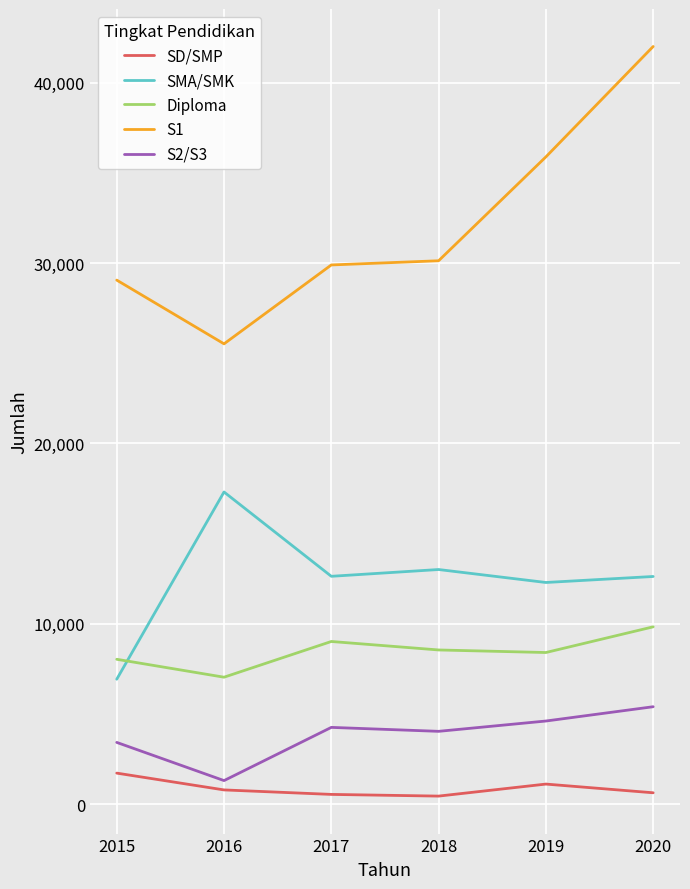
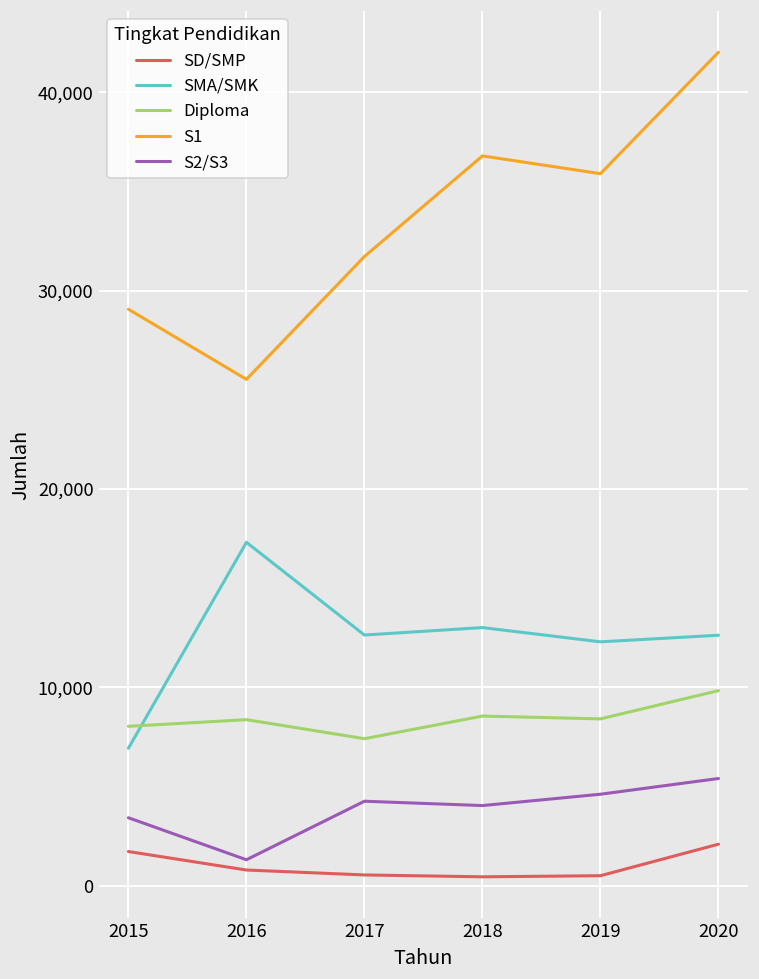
  {
    "SD/SMP": {
      "2015": "1,700",
      "2016": "800",
      "2017": "500",
      "2018": "400",
-     "2019": "1,100",
-     "2020": "600"
+     "2019": "500",
+     "2020": "2,100"
    },
    "SMA/SMK": {
      "2015": "6,900",
      "2016": "17,300",
      "2017": "12,600",
      "2018": "13,000",
      "2019": "12,300",
      "2020": "12,600"
    },
    "Diploma": {
      "2015": "8,000",
-     "2016": "7,000",
-     "2017": "9,000",
+     "2016": "8,400",
+     "2017": "7,400",
      "2018": "8,500",
      "2019": "8,400",
      "2020": "9,800"
    },
    "S1": {
      "2015": "29,100",
      "2016": "25,500",
-     "2017": "29,900",
-     "2018": "30,100",
+     "2017": "31,700",
+     "2018": "36,800",
      "2019": "35,900",
      "2020": "42,000"
    },
    "S2/S3": {
      "2015": "3,400",
      "2016": "1,300",
      "2017": "4,300",
      "2018": "4,000",
      "2019": "4,600",
      "2020": "5,400"
    }
  }
